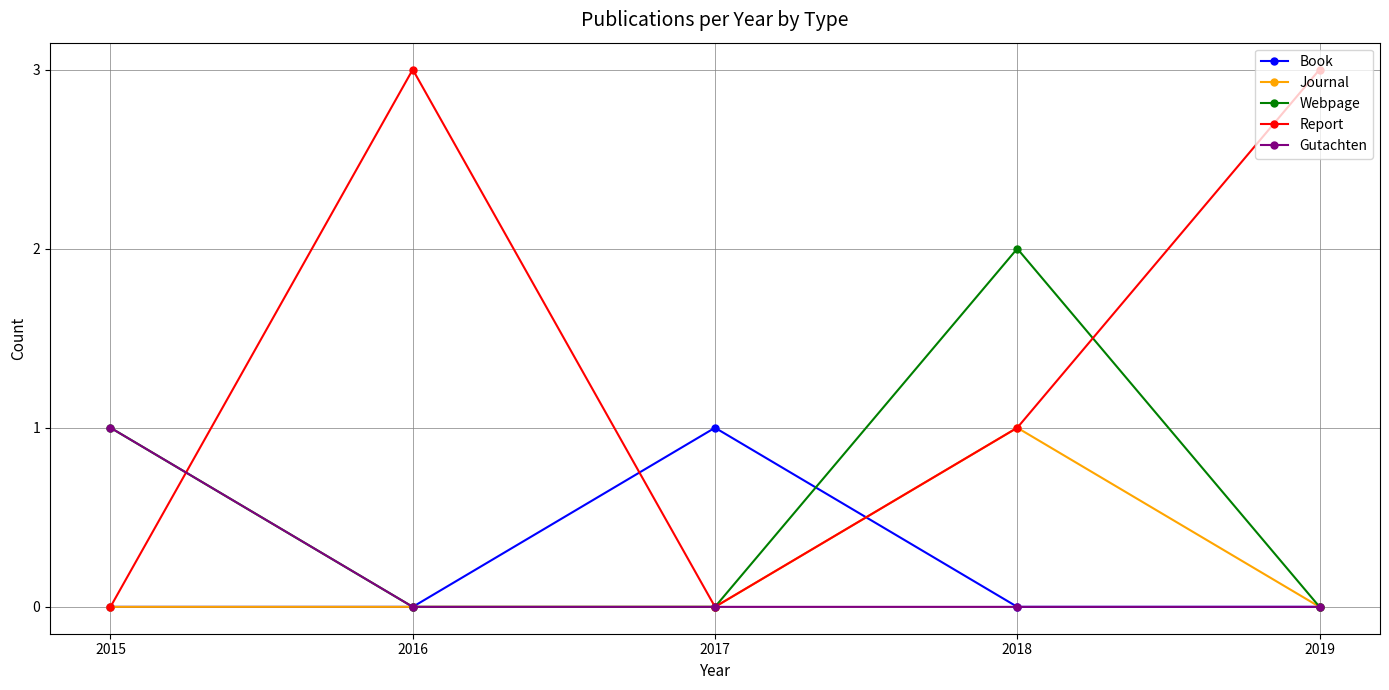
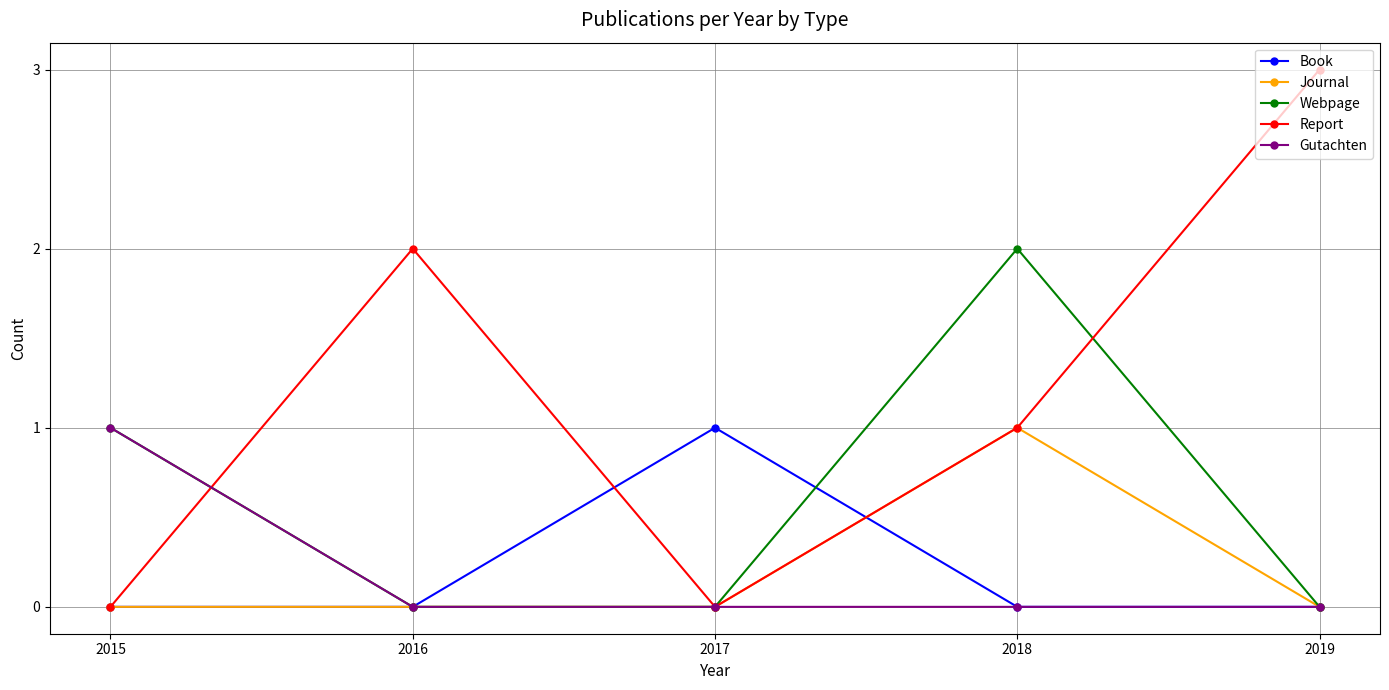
  {
    "Book": {
      "2017": 1
    },
    "Webpage": {
      "2018": 2
    },
    "Report": {
-     "2016": 3
+     "2016": 2
    }
  }
